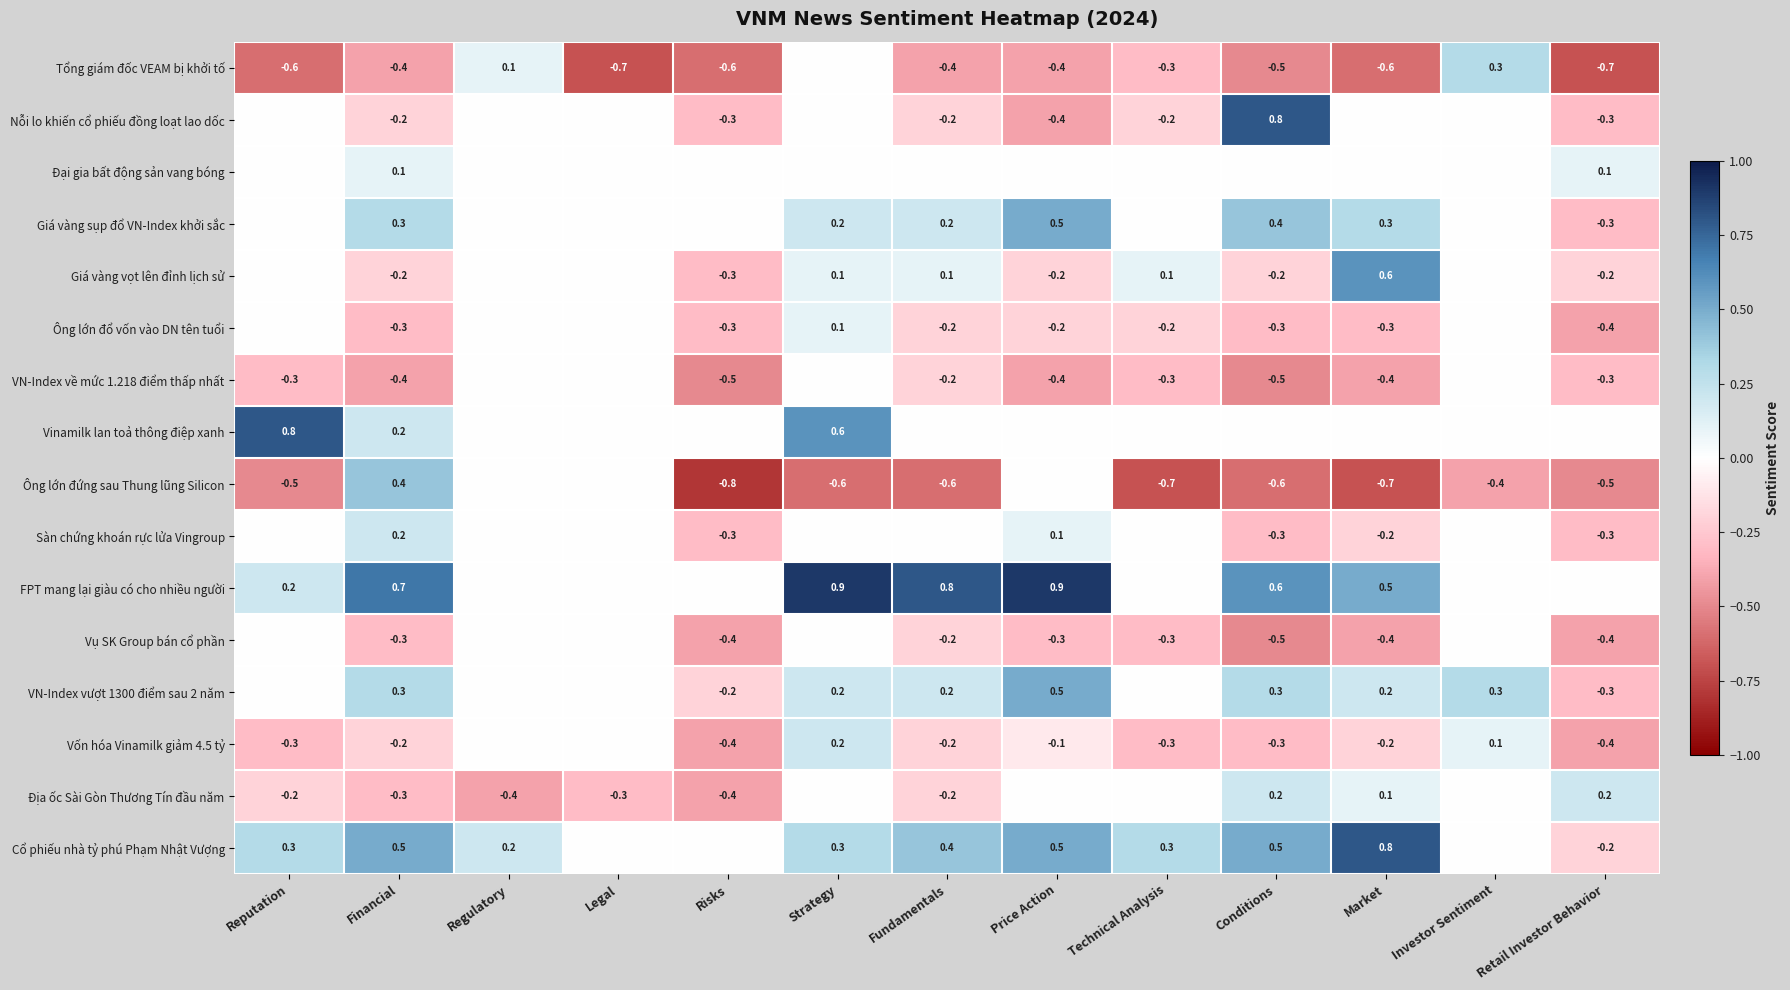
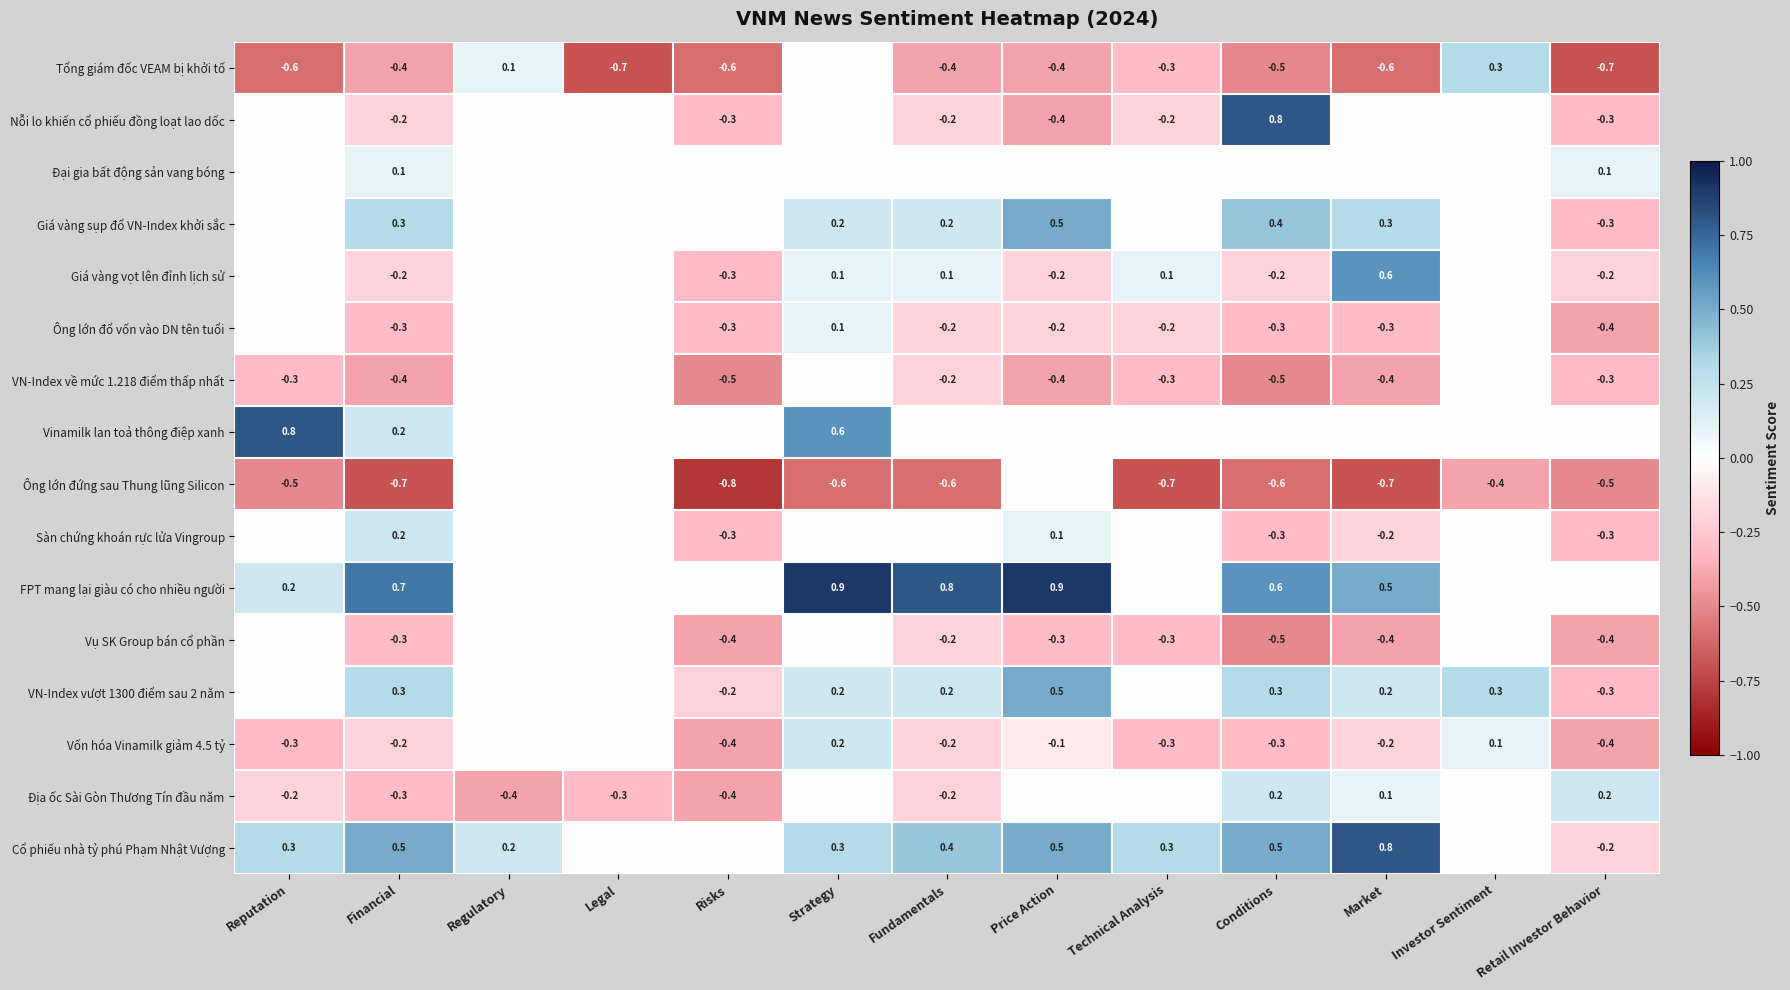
  {
    "Tổng giám đốc VEAM bị khởi tố": {
      "Reputation": -0.6,
      "Financial": -0.4,
      "Regulatory": 0.1,
      "Legal": -0.7,
      "Risks": -0.6,
      "Fundamentals": -0.4,
      "Price Action": -0.4,
      "Technical Analysis": -0.3,
      "Conditions": -0.5,
      "Market": -0.6,
      "Investor Sentiment": 0.3,
      "Retail Investor Behavior": -0.7
    },
    "Nỗi lo khiến cổ phiếu đồng loạt lao dốc": {
      "Financial": -0.2,
      "Risks": -0.3,
      "Fundamentals": -0.2,
      "Price Action": -0.4,
      "Technical Analysis": -0.2,
      "Conditions": 0.8,
      "Retail Investor Behavior": -0.3
    },
    "Đại gia bất động sản vang bóng": {
      "Financial": 0.1,
      "Retail Investor Behavior": 0.1
    },
    "Giá vàng sụp đổ VN-Index khởi sắc": {
      "Financial": 0.3,
      "Strategy": 0.2,
      "Fundamentals": 0.2,
      "Price Action": 0.5,
      "Conditions": 0.4,
      "Market": 0.3,
      "Retail Investor Behavior": -0.3
    },
    "Giá vàng vọt lên đỉnh lịch sử": {
      "Financial": -0.2,
      "Risks": -0.3,
      "Strategy": 0.1,
      "Fundamentals": 0.1,
      "Price Action": -0.2,
      "Technical Analysis": 0.1,
      "Conditions": -0.2,
      "Market": 0.6,
      "Retail Investor Behavior": -0.2
    },
    "Ông lớn đổ vốn vào DN tên tuổi": {
      "Financial": -0.3,
      "Risks": -0.3,
      "Strategy": 0.1,
      "Fundamentals": -0.2,
      "Price Action": -0.2,
      "Technical Analysis": -0.2,
      "Conditions": -0.3,
      "Market": -0.3,
      "Retail Investor Behavior": -0.4
    },
    "VN-Index về mức 1.218 điểm thấp nhất": {
      "Reputation": -0.3,
      "Financial": -0.4,
      "Risks": -0.5,
      "Fundamentals": -0.2,
      "Price Action": -0.4,
      "Technical Analysis": -0.3,
      "Conditions": -0.5,
      "Market": -0.4,
      "Retail Investor Behavior": -0.3
    },
    "Vinamilk lan toả thông điệp xanh": {
      "Reputation": 0.8,
      "Financial": 0.2,
      "Strategy": 0.6
    },
    "Ông lớn đứng sau Thung lũng Silicon": {
      "Reputation": -0.5,
-     "Financial": 0.4,
+     "Financial": -0.7,
      "Risks": -0.8,
      "Strategy": -0.6,
      "Fundamentals": -0.6,
      "Technical Analysis": -0.7,
      "Conditions": -0.6,
      "Market": -0.7,
      "Investor Sentiment": -0.4,
      "Retail Investor Behavior": -0.5
    },
    "Sàn chứng khoán rực lửa Vingroup": {
      "Financial": 0.2,
      "Risks": -0.3,
      "Price Action": 0.1,
      "Conditions": -0.3,
      "Market": -0.2,
      "Retail Investor Behavior": -0.3
    },
    "FPT mang lại giàu có cho nhiều người": {
      "Reputation": 0.2,
      "Financial": 0.7,
      "Strategy": 0.9,
      "Fundamentals": 0.8,
      "Price Action": 0.9,
      "Conditions": 0.6,
      "Market": 0.5
    },
    "Vụ SK Group bán cổ phần": {
      "Financial": -0.3,
      "Risks": -0.4,
      "Fundamentals": -0.2,
      "Price Action": -0.3,
      "Technical Analysis": -0.3,
      "Conditions": -0.5,
      "Market": -0.4,
      "Retail Investor Behavior": -0.4
    },
    "VN-Index vượt 1300 điểm sau 2 năm": {
      "Financial": 0.3,
      "Risks": -0.2,
      "Strategy": 0.2,
      "Fundamentals": 0.2,
      "Price Action": 0.5,
      "Conditions": 0.3,
      "Market": 0.2,
      "Investor Sentiment": 0.3,
      "Retail Investor Behavior": -0.3
    },
    "Vốn hóa Vinamilk giảm 4.5 tỷ": {
      "Reputation": -0.3,
      "Financial": -0.2,
      "Risks": -0.4,
      "Strategy": 0.2,
      "Fundamentals": -0.2,
      "Price Action": -0.1,
      "Technical Analysis": -0.3,
      "Conditions": -0.3,
      "Market": -0.2,
      "Investor Sentiment": 0.1,
      "Retail Investor Behavior": -0.4
    },
    "Địa ốc Sài Gòn Thương Tín đầu năm": {
      "Reputation": -0.2,
      "Financial": -0.3,
      "Regulatory": -0.4,
      "Legal": -0.3,
      "Risks": -0.4,
      "Fundamentals": -0.2,
      "Conditions": 0.2,
      "Market": 0.1,
      "Retail Investor Behavior": 0.2
    },
    "Cổ phiếu nhà tỷ phú Phạm Nhật Vượng": {
      "Reputation": 0.3,
      "Financial": 0.5,
      "Regulatory": 0.2,
      "Strategy": 0.3,
      "Fundamentals": 0.4,
      "Price Action": 0.5,
      "Technical Analysis": 0.3,
      "Conditions": 0.5,
      "Market": 0.8,
      "Retail Investor Behavior": -0.2
    }
  }
